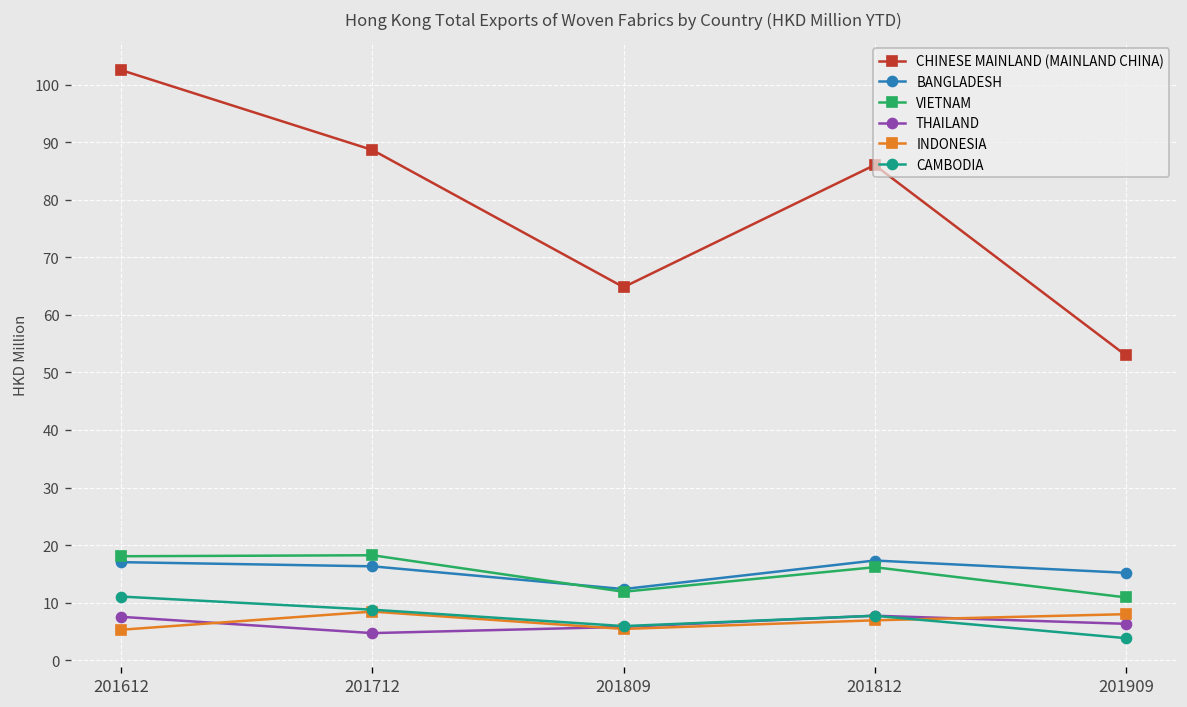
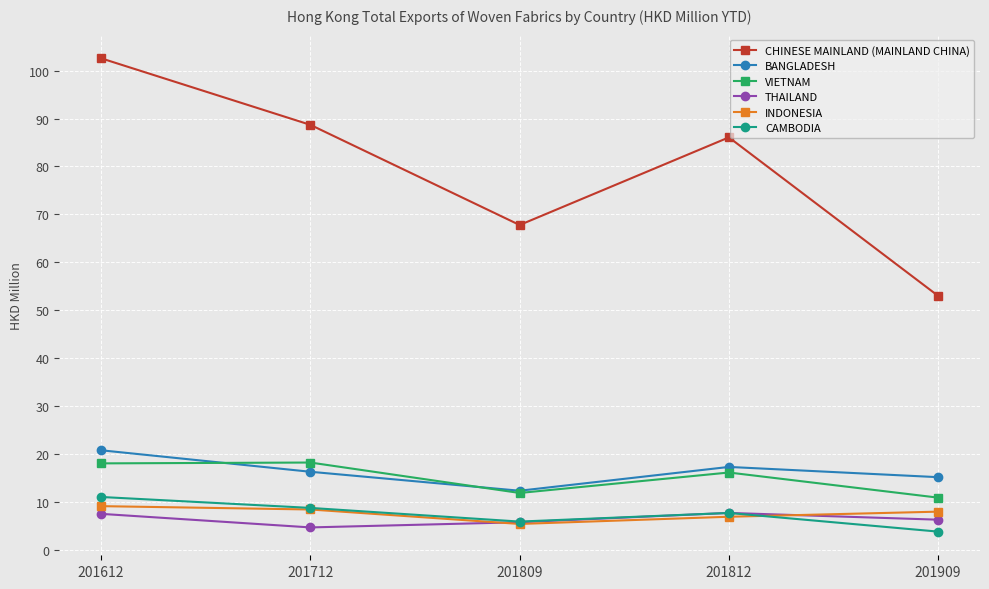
  {
    "CHINESE MAINLAND (MAINLAND CHINA)": {
      "201612": 103,
      "201712": 89,
-     "201809": 65,
+     "201809": 68,
      "201812": 86,
      "201909": 53
    },
    "BANGLADESH": {
-     "201612": 17,
+     "201612": 21,
      "201712": 16,
      "201812": 17,
      "201909": 15
    },
    "THAILAND": {
      "201612": 8,
      "201712": 5,
      "201909": 6
    },
    "INDONESIA": {
-     "201612": 5,
+     "201612": 9,
      "201812": 7,
      "201909": 8
    }
  }
